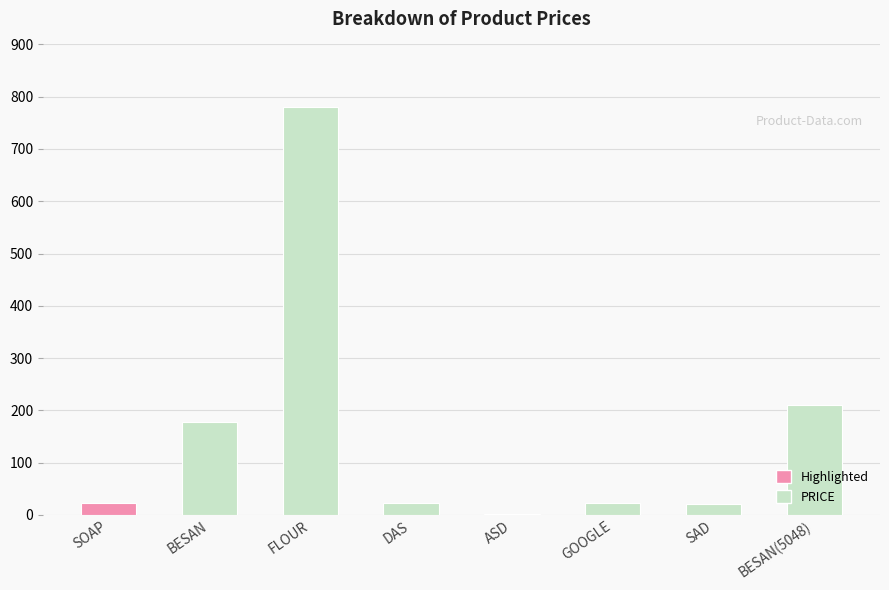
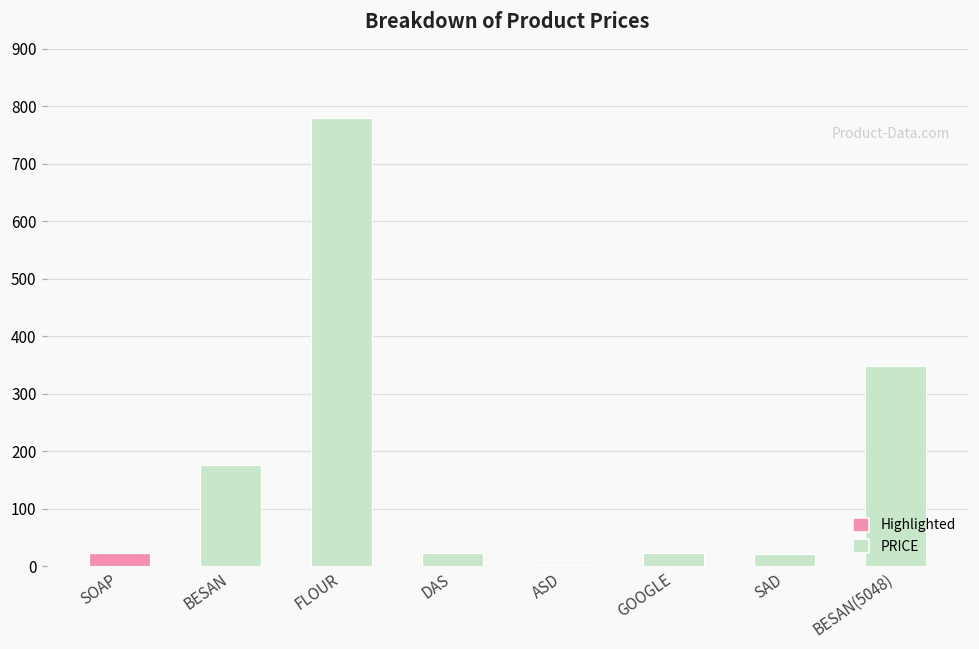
  {
    "SOAP": 20,
    "BESAN": 180,
    "FLOUR": 780,
    "DAS": 20,
    "GOOGLE": 20,
    "SAD": 20,
-   "BESAN(5048)": 210
+   "BESAN(5048)": 350
  }
